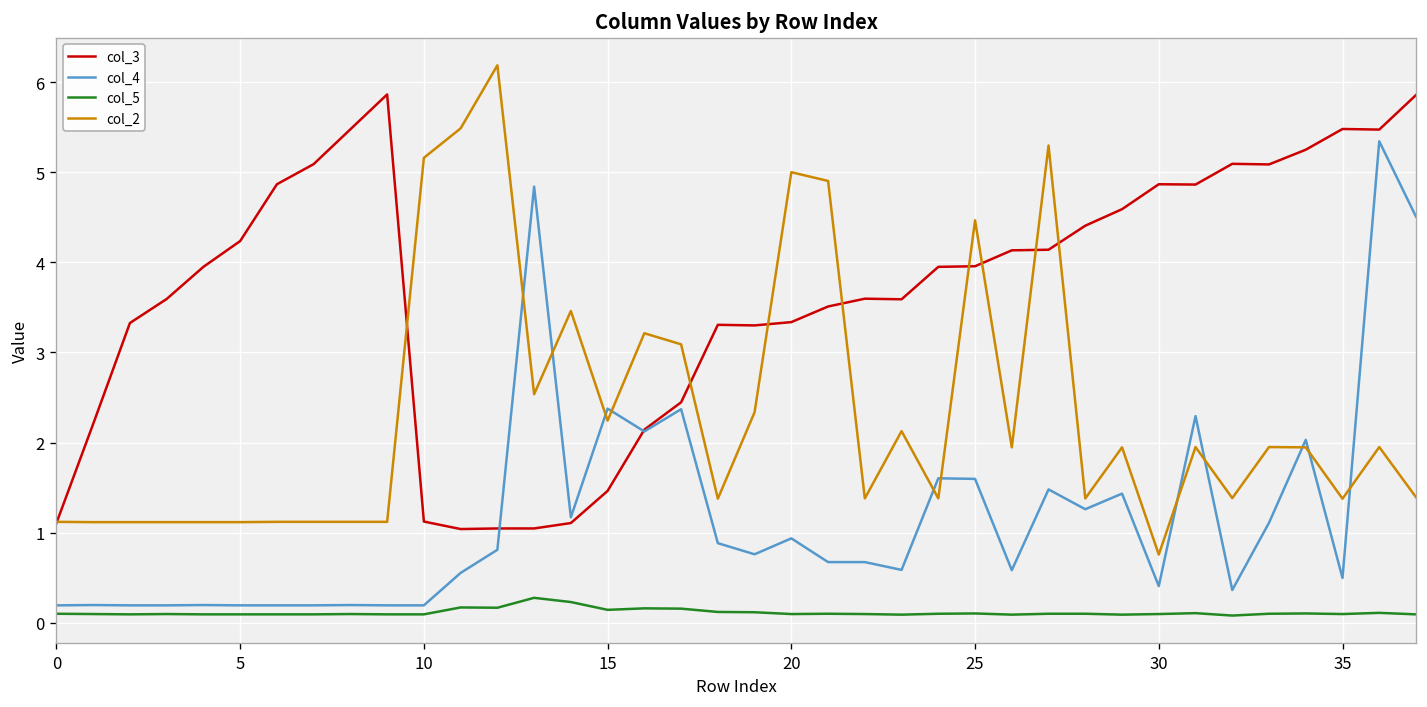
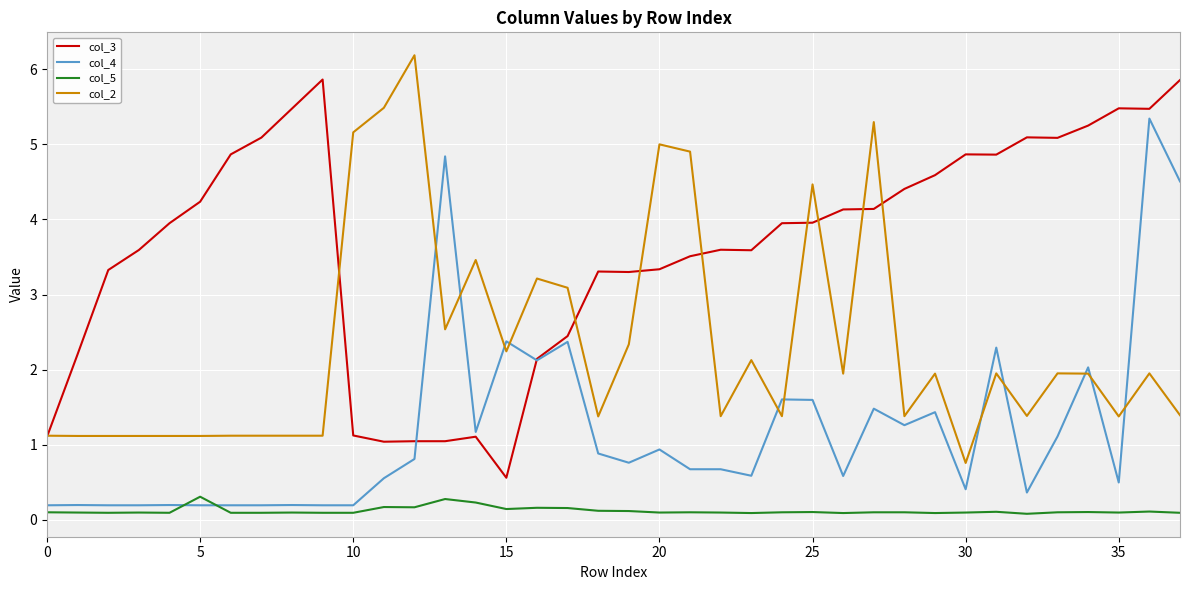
  {
    "col_3": {
      "5": 4.2,
      "10": 1.1,
-     "15": 1.5,
+     "15": 0.6,
      "20": 3.3,
      "25": 4.0,
      "30": 4.9,
      "35": 5.5
    },
    "col_4": {
      "0": 0.2,
      "5": 0.2,
      "10": 0.2,
      "15": 2.4,
      "20": 0.9,
      "25": 1.6,
      "30": 0.4,
      "35": 0.5
    },
    "col_5": {
      "0": 0.1,
-     "5": 0.1,
+     "5": 0.3,
      "10": 0.1,
      "15": 0.1,
      "20": 0.1,
      "25": 0.1,
      "30": 0.1,
      "35": 0.1
    },
    "col_2": {
      "5": 1.1,
      "10": 5.2,
      "15": 2.2,
      "20": 5.0,
      "25": 4.5,
      "30": 0.8,
      "35": 1.4
    }
  }
